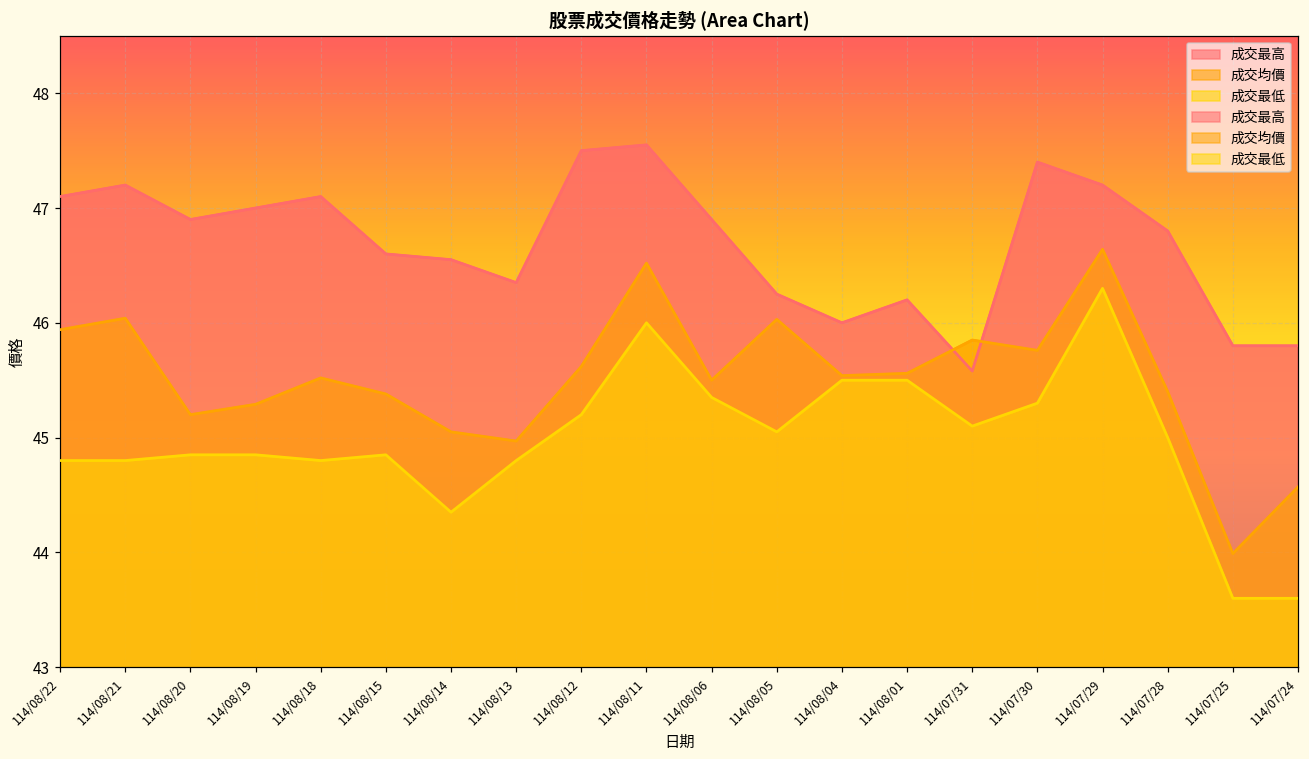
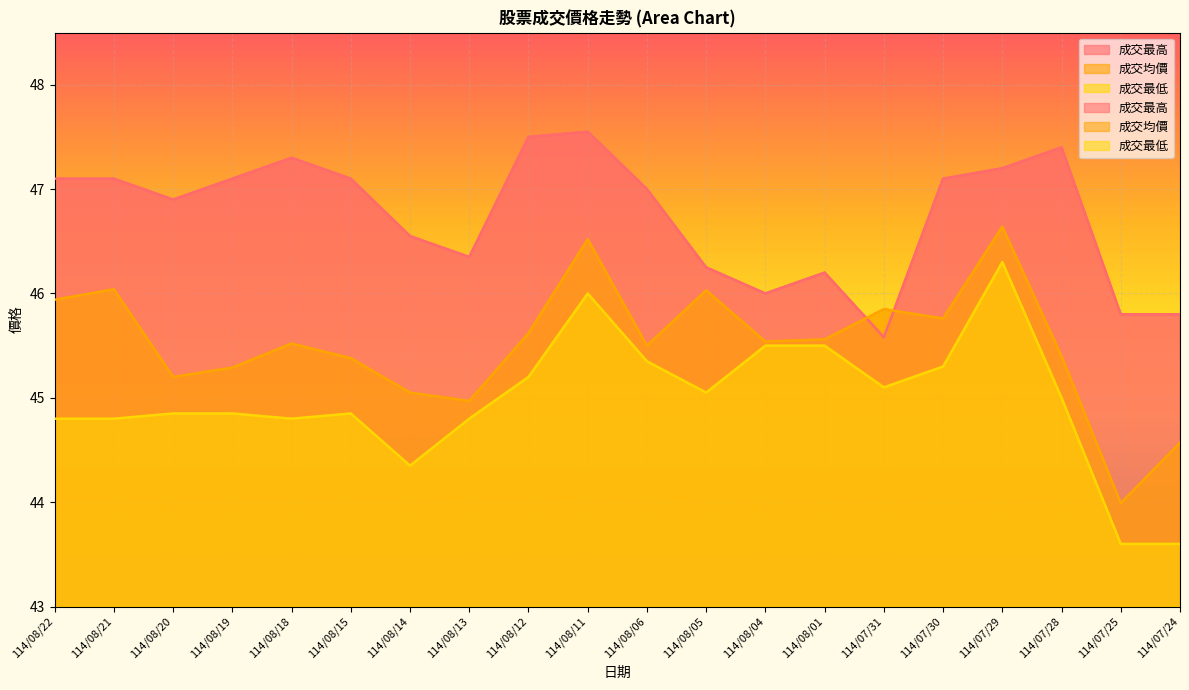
  {
    "成交最高": {
      "114/08/22": 47.1,
-     "114/08/21": 47.2,
+     "114/08/21": 47.1,
      "114/08/20": 46.9,
-     "114/08/19": 47.0,
-     "114/08/18": 47.1,
-     "114/08/15": 46.6,
+     "114/08/19": 47.1,
+     "114/08/18": 47.3,
+     "114/08/15": 47.1,
      "114/08/14": 46.55,
      "114/08/13": 46.35,
      "114/08/12": 47.5,
      "114/08/11": 47.55,
-     "114/08/06": 46.9,
+     "114/08/06": 47.0,
      "114/08/05": 46.25,
      "114/08/04": 46.0,
      "114/08/01": 46.2,
      "114/07/31": 45.6,
-     "114/07/30": 47.4,
+     "114/07/30": 47.1,
      "114/07/29": 47.2,
-     "114/07/28": 46.8,
+     "114/07/28": 47.4,
      "114/07/25": 45.8,
      "114/07/24": 45.8
    }
  }
